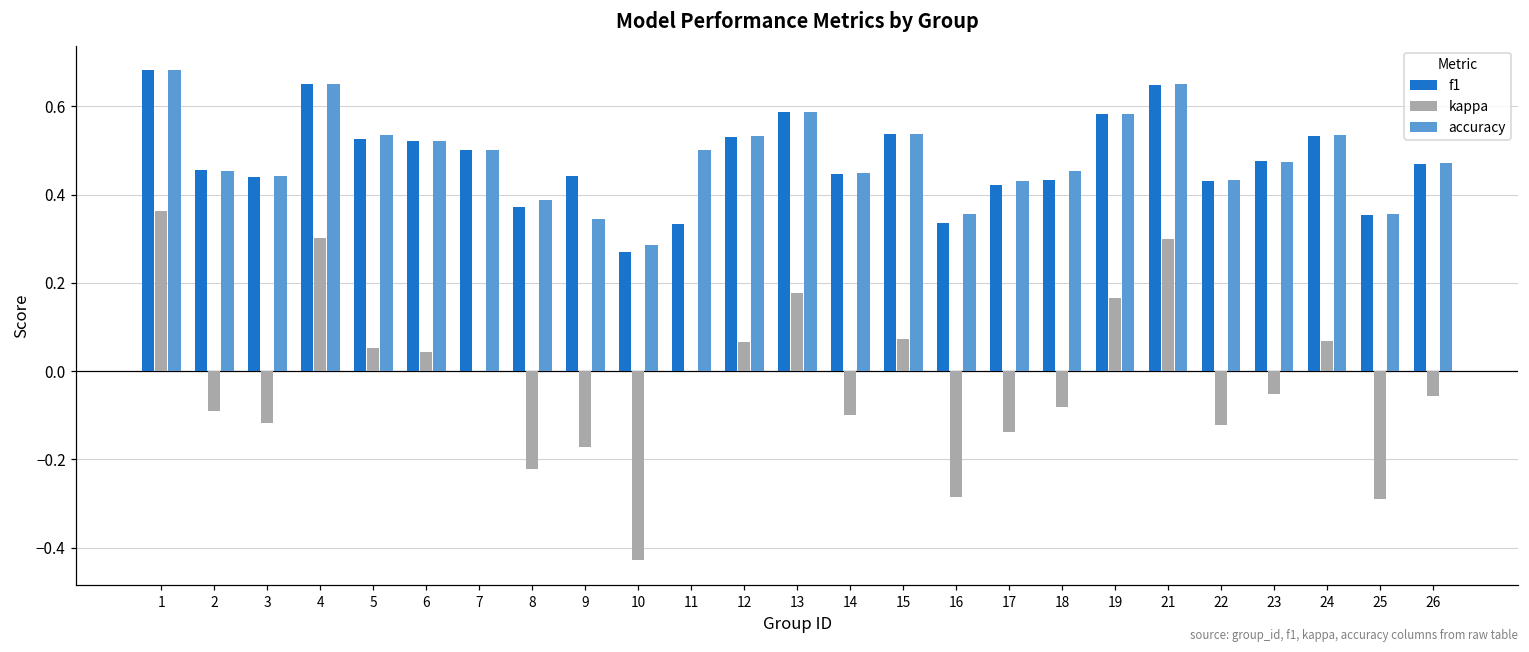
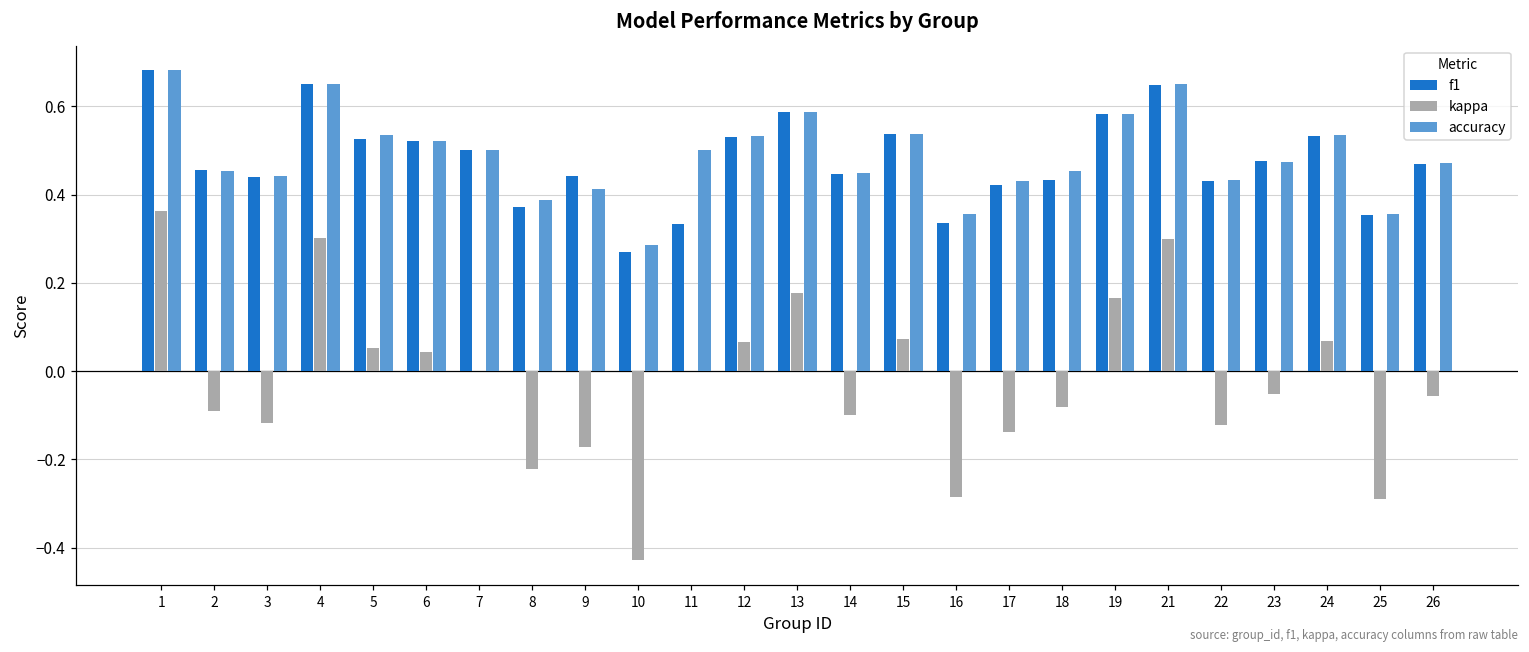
  {
    "f1": {
      "1": 0.68,
      "2": 0.46,
      "3": 0.44,
      "4": 0.65,
      "5": 0.53,
      "6": 0.52,
      "7": 0.50,
      "8": 0.37,
      "9": 0.44,
      "10": 0.27,
      "11": 0.33,
      "12": 0.53,
      "13": 0.59,
      "14": 0.45,
      "15": 0.54,
      "16": 0.34,
      "17": 0.42,
      "18": 0.43,
      "19": 0.58,
      "21": 0.65,
      "22": 0.43,
      "23": 0.48,
      "24": 0.53,
      "25": 0.35,
      "26": 0.47
    },
    "kappa": {
      "1": 0.36,
      "2": -0.09,
      "3": -0.12,
      "4": 0.30,
      "5": 0.05,
      "6": 0.04,
      "7": 0.00,
      "8": -0.22,
      "9": -0.17,
      "10": -0.43,
      "11": 0.00,
      "12": 0.07,
      "13": 0.18,
      "14": -0.10,
      "15": 0.07,
      "16": -0.29,
      "17": -0.14,
      "18": -0.08,
      "19": 0.17,
      "21": 0.30,
      "22": -0.12,
      "23": -0.05,
      "24": 0.07,
      "25": -0.29,
      "26": -0.06
    },
    "accuracy": {
      "1": 0.68,
      "2": 0.45,
      "3": 0.44,
      "4": 0.65,
      "5": 0.54,
      "6": 0.52,
      "7": 0.50,
      "8": 0.39,
-     "9": 0.34,
+     "9": 0.41,
      "10": 0.29,
      "11": 0.50,
      "12": 0.53,
      "13": 0.59,
      "14": 0.45,
      "15": 0.54,
      "16": 0.36,
      "17": 0.43,
      "18": 0.45,
      "19": 0.58,
      "21": 0.65,
      "22": 0.43,
      "23": 0.48,
      "24": 0.54,
      "25": 0.36,
      "26": 0.47
    }
  }
